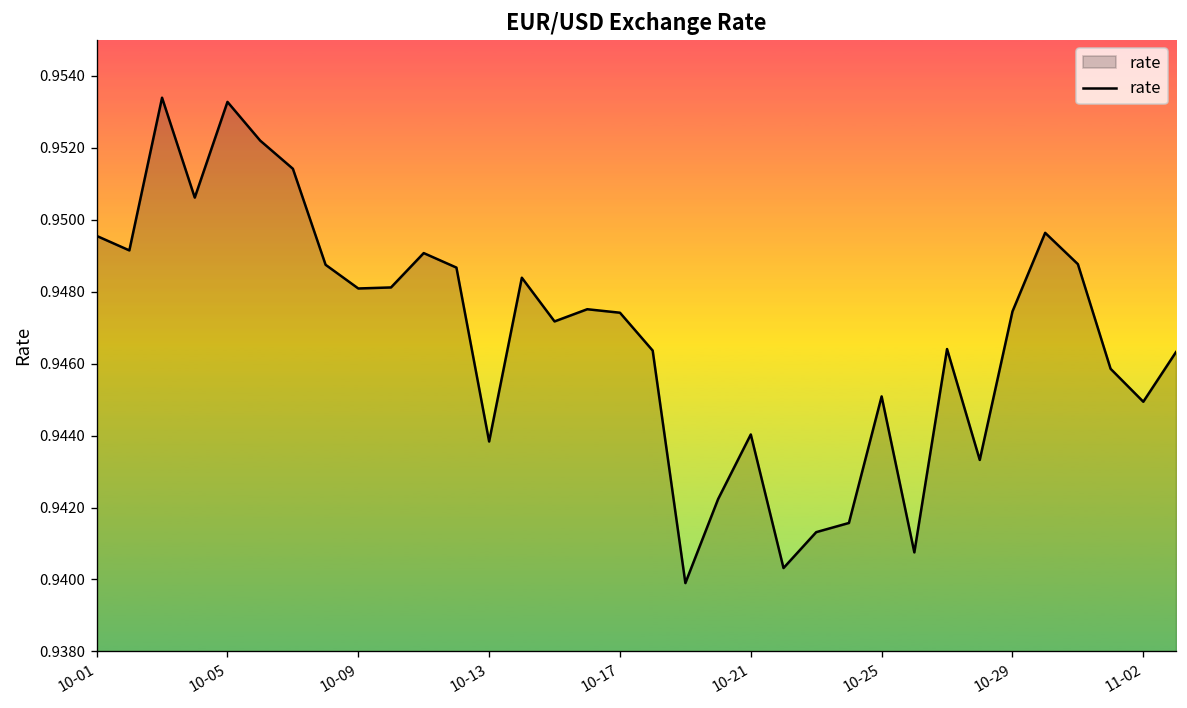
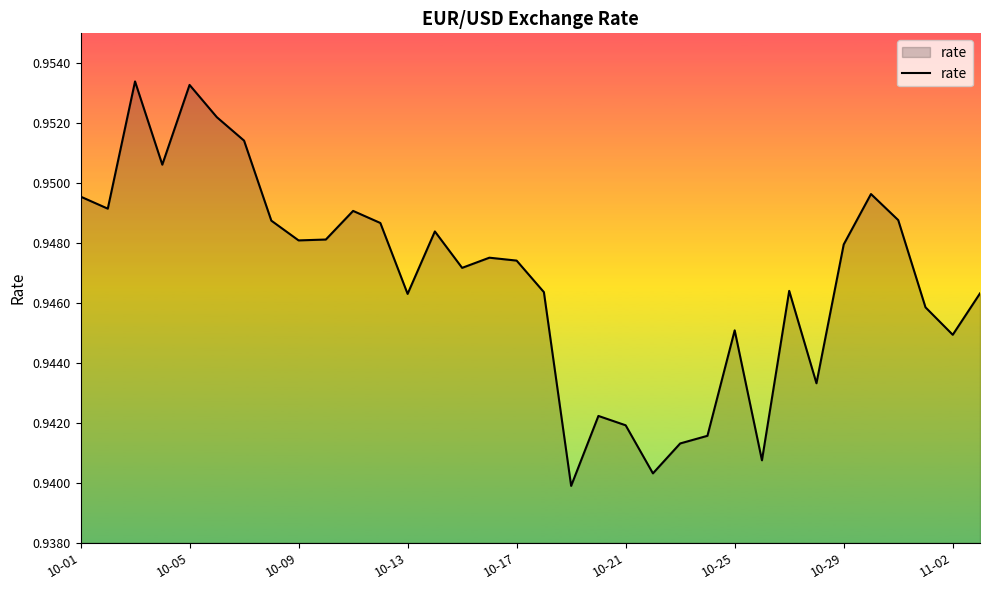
  {
    "10-01": 0.9496,
    "10-05": 0.9533,
    "10-09": 0.9481,
-   "10-13": 0.9438,
+   "10-13": 0.9463,
    "10-17": 0.9474,
-   "10-21": 0.9440,
+   "10-21": 0.9419,
    "10-25": 0.9451,
-   "10-29": 0.9475,
+   "10-29": 0.9480,
    "11-02": 0.9449
  }
